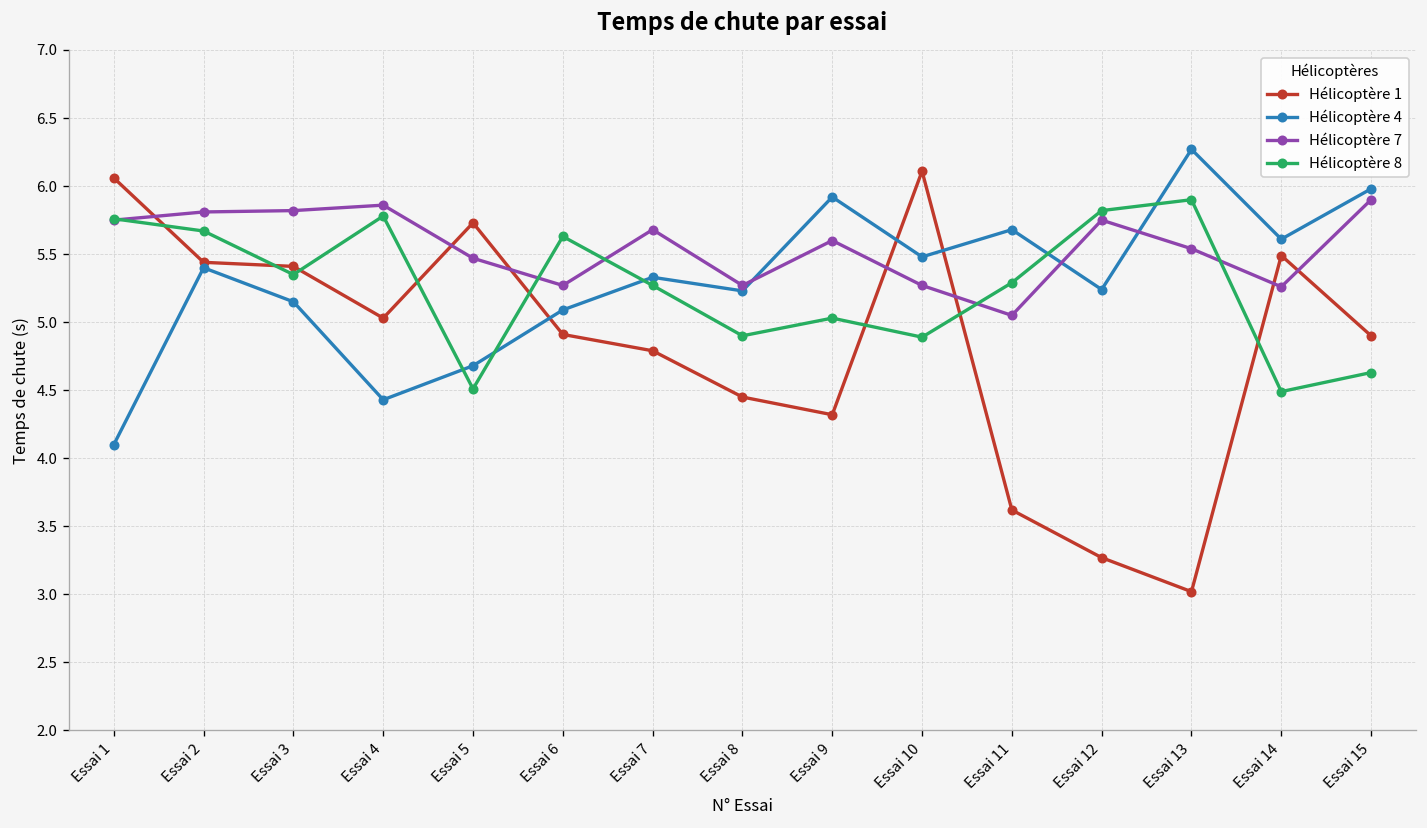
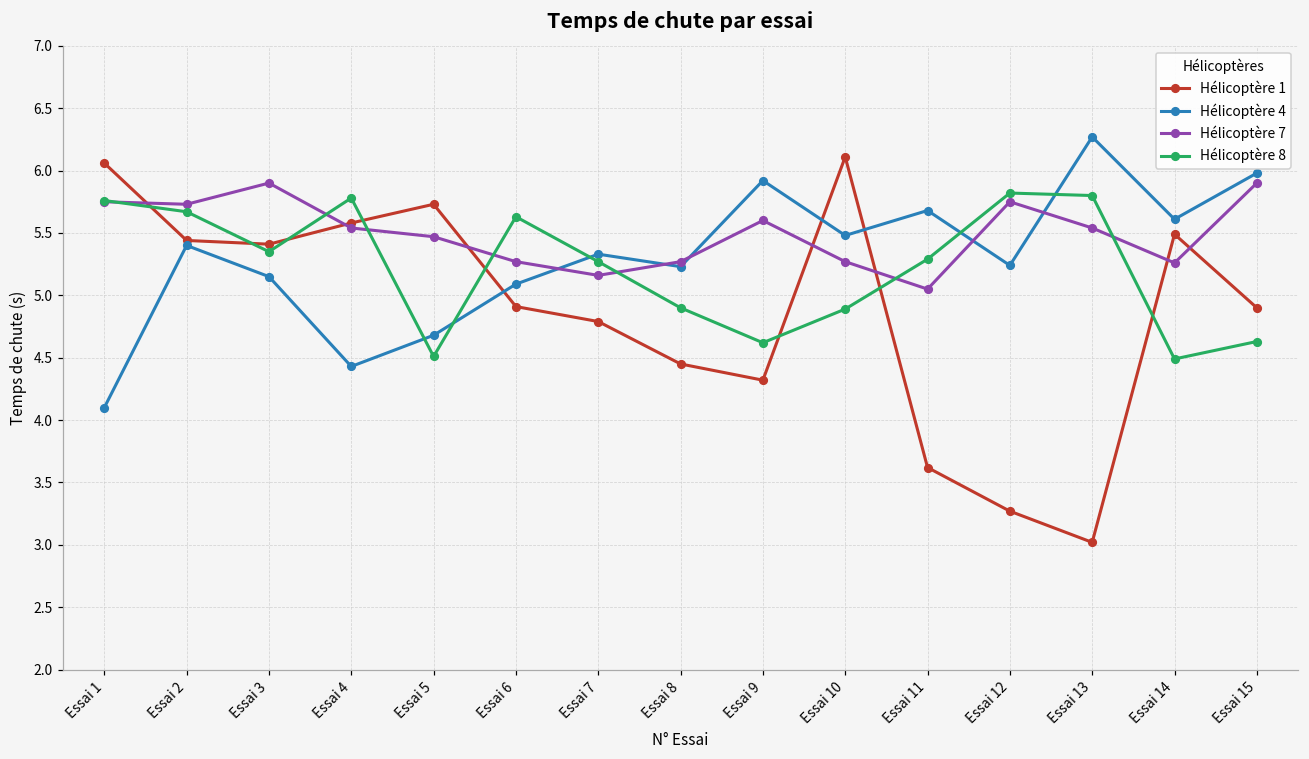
  {
    "Hélicoptère 1": {
      "Essai 1": 6.06,
      "Essai 2": 5.44,
      "Essai 3": 5.41,
-     "Essai 4": 5.03,
+     "Essai 4": 5.58,
      "Essai 5": 5.73,
      "Essai 6": 4.91,
      "Essai 7": 4.79,
      "Essai 8": 4.45,
      "Essai 9": 4.32,
      "Essai 10": 6.11,
      "Essai 11": 3.62,
      "Essai 12": 3.27,
      "Essai 13": 3.02,
      "Essai 14": 5.49,
      "Essai 15": 4.90
    },
    "Hélicoptère 4": {
      "Essai 1": 4.10,
      "Essai 2": 5.40,
      "Essai 3": 5.15,
      "Essai 4": 4.43,
      "Essai 5": 4.68,
      "Essai 6": 5.09,
      "Essai 7": 5.33,
      "Essai 8": 5.23,
      "Essai 9": 5.92,
      "Essai 10": 5.48,
      "Essai 11": 5.68,
      "Essai 12": 5.24,
      "Essai 13": 6.27,
      "Essai 14": 5.61,
      "Essai 15": 5.98
    },
    "Hélicoptère 7": {
-     "Essai 2": 5.81,
-     "Essai 3": 5.82,
-     "Essai 4": 5.86,
+     "Essai 2": 5.73,
+     "Essai 3": 5.90,
+     "Essai 4": 5.54,
      "Essai 5": 5.47,
      "Essai 6": 5.27,
-     "Essai 7": 5.68,
+     "Essai 7": 5.16,
      "Essai 8": 5.27,
      "Essai 9": 5.60,
      "Essai 10": 5.27,
      "Essai 11": 5.05,
      "Essai 12": 5.75,
      "Essai 13": 5.54,
      "Essai 14": 5.26,
      "Essai 15": 5.90
    },
    "Hélicoptère 8": {
      "Essai 2": 5.67,
      "Essai 3": 5.35,
      "Essai 4": 5.78,
      "Essai 5": 4.51,
      "Essai 6": 5.63,
      "Essai 7": 5.27,
      "Essai 8": 4.90,
-     "Essai 9": 5.03,
+     "Essai 9": 4.62,
      "Essai 10": 4.89,
      "Essai 11": 5.29,
      "Essai 12": 5.82,
-     "Essai 13": 5.9,
+     "Essai 13": 5.8,
      "Essai 14": 4.49,
      "Essai 15": 4.63
    }
  }
